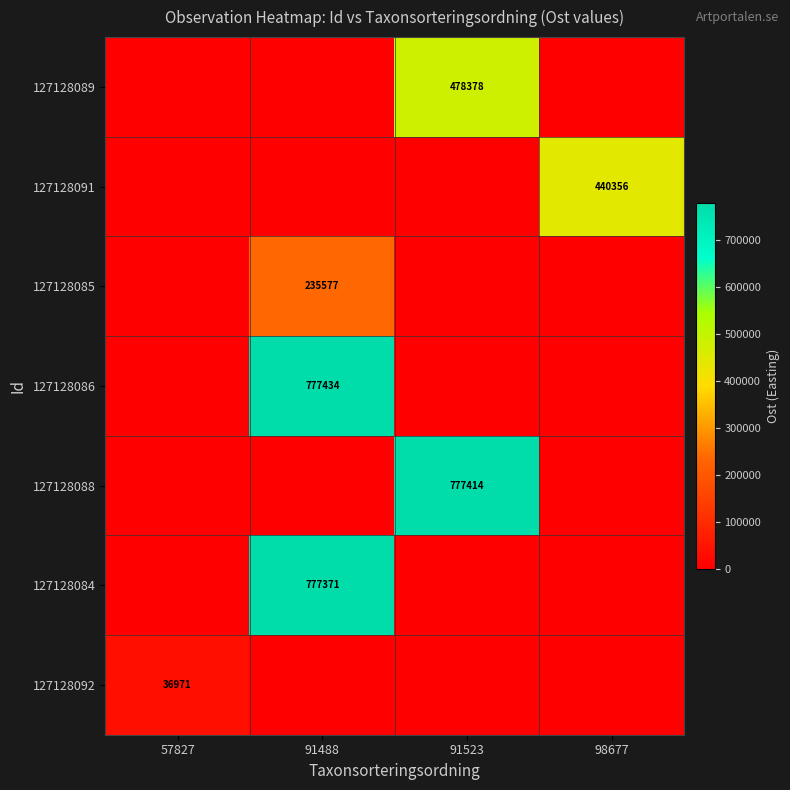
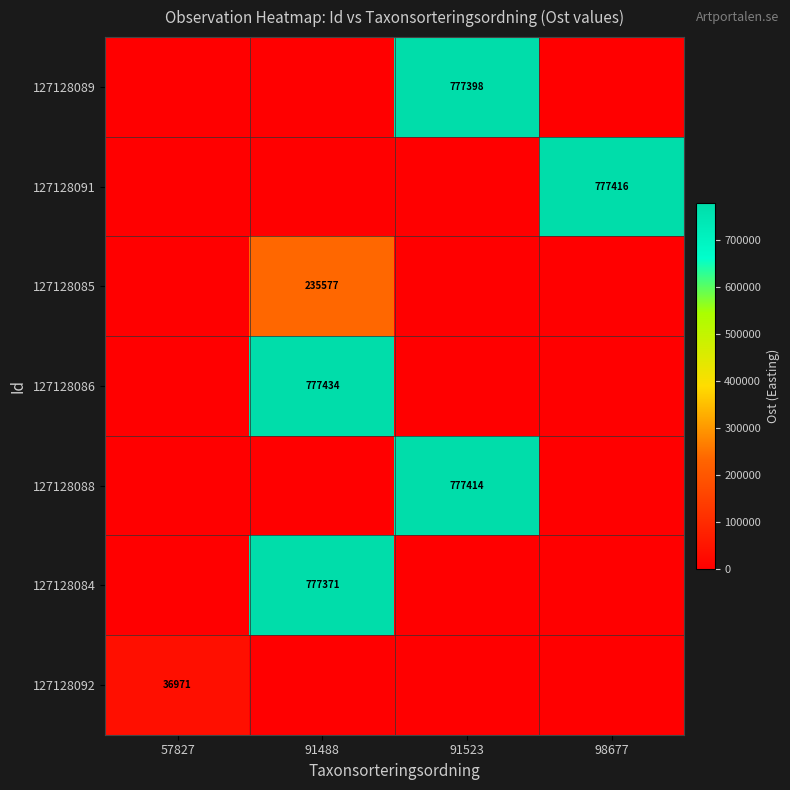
  {
    "127128089": {
-     "91523": 478378
+     "91523": 777398
    },
    "127128091": {
-     "98677": 440356
+     "98677": 777416
    },
    "127128085": {
      "91488": 235577
    },
    "127128086": {
      "91488": 777434
    },
    "127128088": {
      "91523": 777414
    },
    "127128084": {
      "91488": 777371
    },
    "127128092": {
      "57827": 36971
    }
  }
